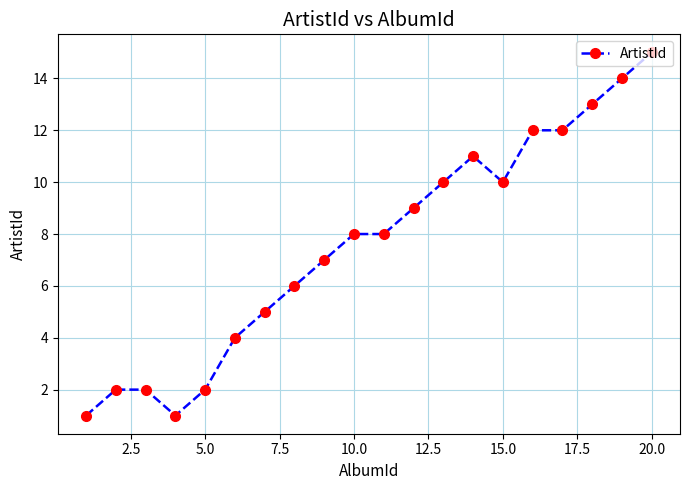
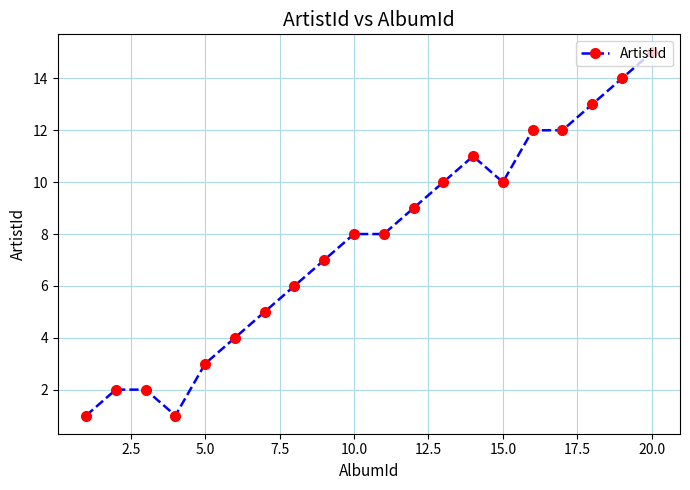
  {
-   "5.0": 2,
+   "5.0": 3,
    "10.0": 8,
    "15.0": 10
  }
